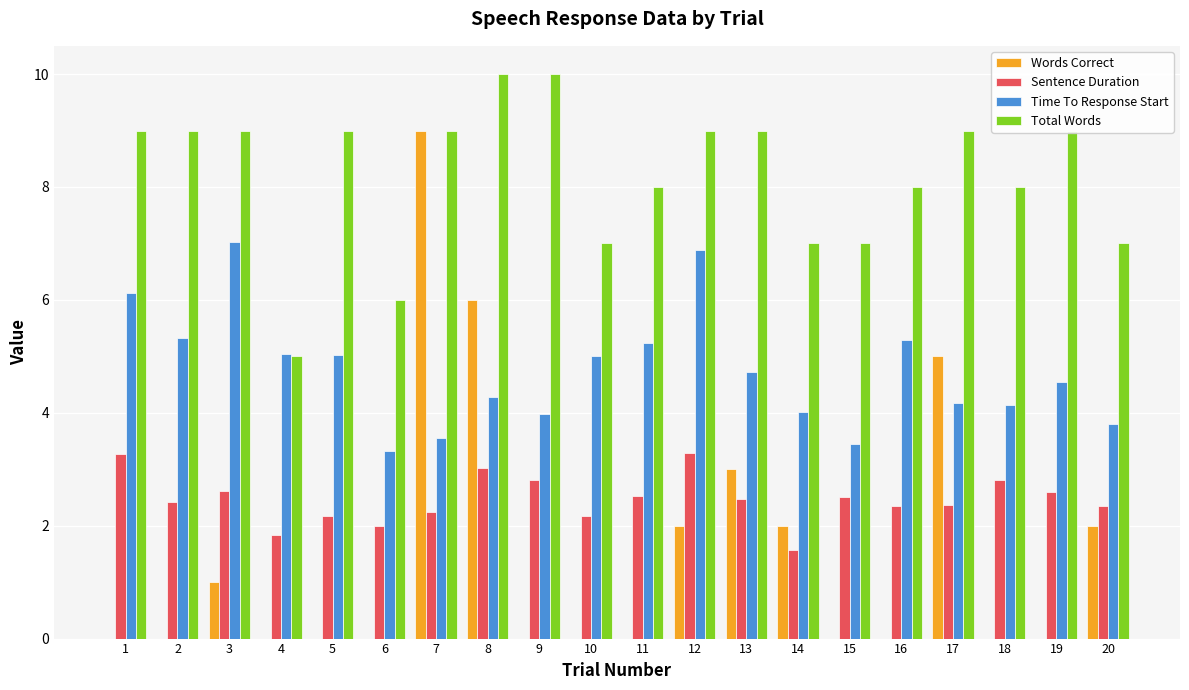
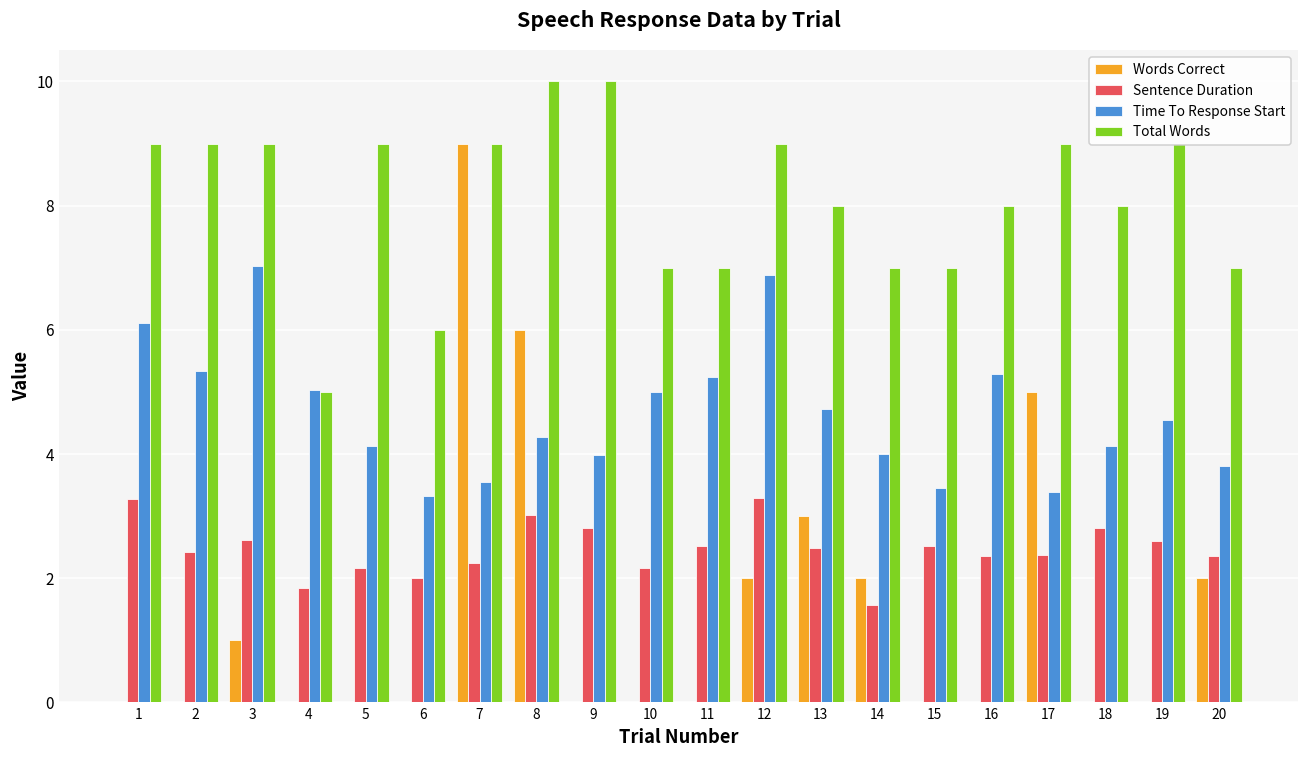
  {
    "Words Correct": {
      "1": 0.0,
      "2": 0.0,
      "3": 1.0,
      "4": 0.0,
      "5": 0.0,
      "6": 0.0,
      "7": 9.0,
      "8": 6.0,
      "9": 0.0,
      "10": 0.0,
      "11": 0.0,
      "12": 2.0,
      "13": 3.0,
      "14": 2.0,
      "15": 0.0,
      "16": 0.0,
      "17": 5.0,
      "18": 0.0,
      "19": 0.0,
      "20": 2.0
    },
    "Sentence Duration": {
      "1": 3.3,
      "2": 2.4,
      "3": 2.6,
      "4": 1.8,
      "5": 2.2,
      "6": 2.0,
      "7": 2.3,
      "8": 3.0,
      "9": 2.8,
      "10": 2.2,
      "11": 2.5,
      "12": 3.3,
      "13": 2.5,
      "14": 1.6,
      "15": 2.5,
      "16": 2.4,
      "17": 2.4,
      "18": 2.8,
      "19": 2.6,
      "20": 2.4
    },
    "Time To Response Start": {
      "1": 6.1,
      "2": 5.3,
      "3": 7.0,
      "4": 5.0,
-     "5": 5.0,
+     "5": 4.1,
      "6": 3.3,
      "7": 3.6,
      "8": 4.3,
      "9": 4.0,
      "10": 5.0,
      "11": 5.2,
      "12": 6.9,
      "13": 4.7,
      "14": 4.0,
      "15": 3.5,
      "16": 5.3,
-     "17": 4.2,
+     "17": 3.4,
      "18": 4.1,
      "19": 4.5,
      "20": 3.8
    },
    "Total Words": {
      "1": 9,
      "2": 9,
      "3": 9,
      "4": 5,
      "5": 9,
      "6": 6,
      "7": 9,
      "8": 10,
      "9": 10,
      "10": 7,
-     "11": 8,
+     "11": 7,
      "12": 9,
-     "13": 9,
+     "13": 8,
      "14": 7,
      "15": 7,
      "16": 8,
      "17": 9,
      "18": 8,
      "20": 7
    }
  }
